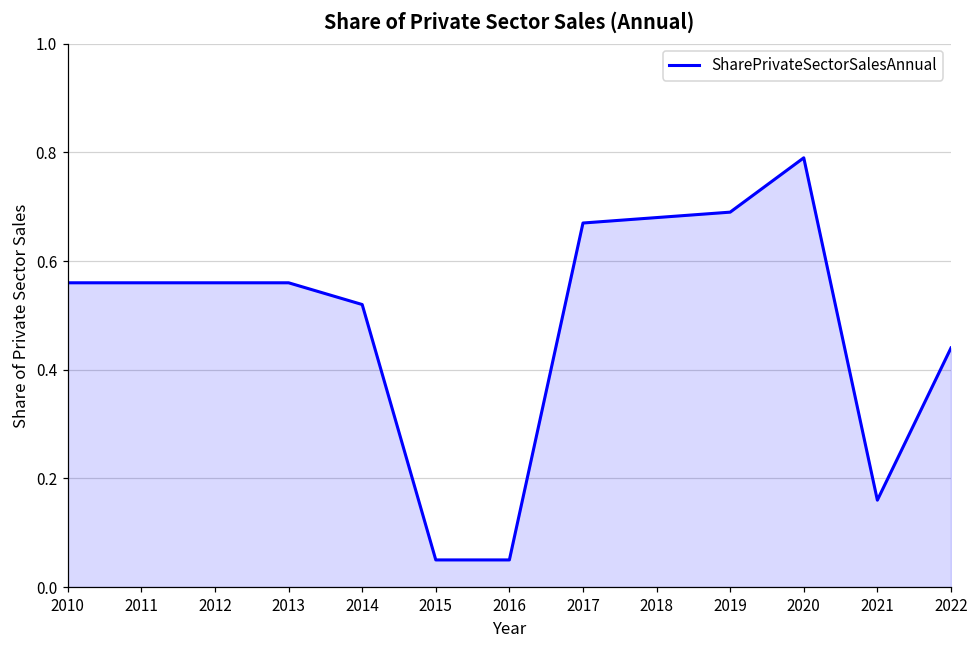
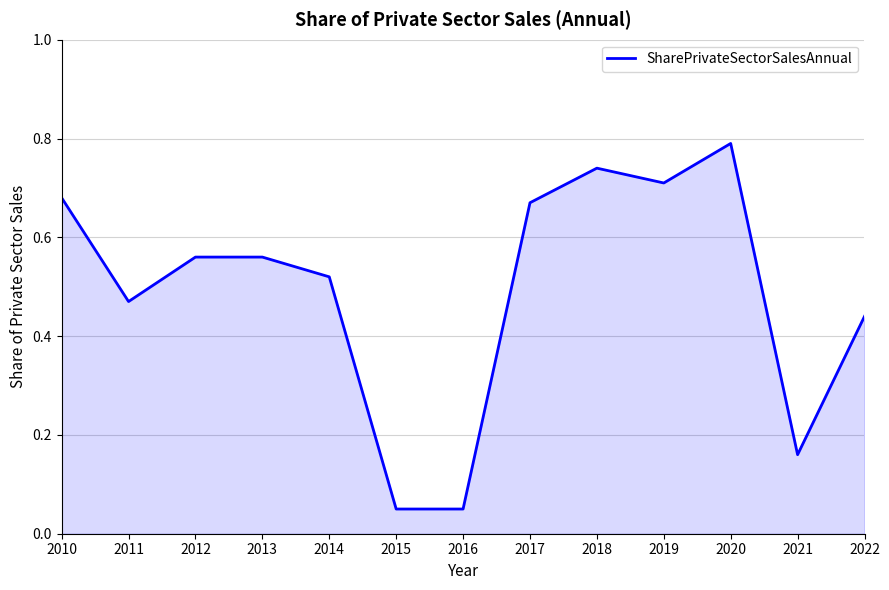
  {
-   "2010": 0.56,
-   "2011": 0.56,
+   "2010": 0.68,
+   "2011": 0.47,
    "2012": 0.56,
    "2013": 0.56,
    "2014": 0.52,
    "2015": 0.05,
    "2016": 0.05,
    "2017": 0.67,
-   "2018": 0.68,
-   "2019": 0.69,
+   "2018": 0.74,
+   "2019": 0.71,
    "2020": 0.79,
    "2021": 0.16,
    "2022": 0.44
  }
